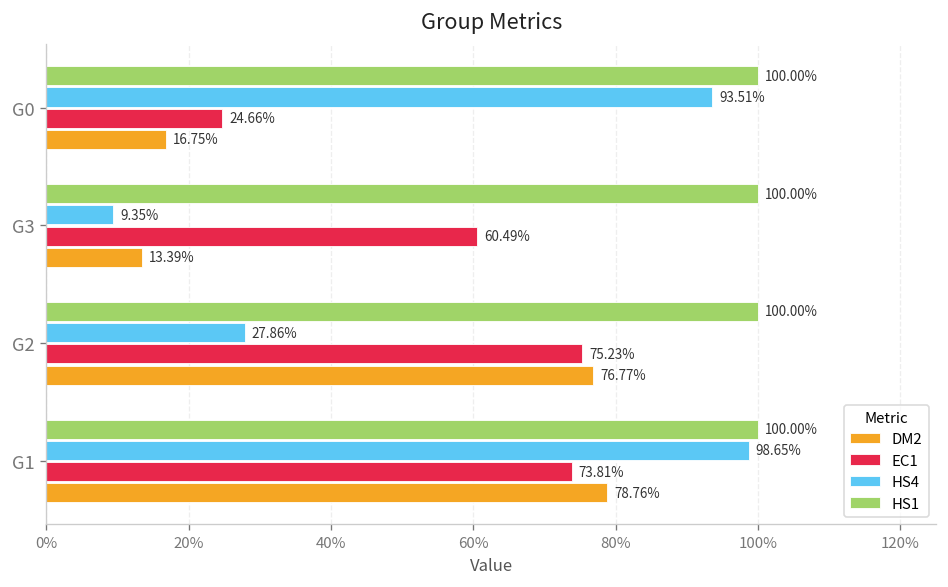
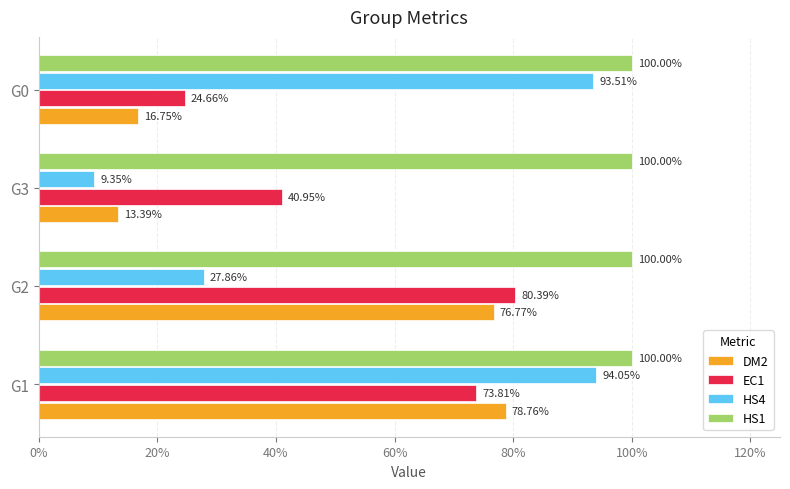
  {
    "DM2": {
      "G0": "16.75%",
      "G3": "13.39%",
      "G2": "76.77%",
      "G1": "78.76%"
    },
    "EC1": {
      "G0": "24.66%",
-     "G3": "60.49%",
-     "G2": "75.23%",
+     "G3": "40.95%",
+     "G2": "80.39%",
      "G1": "73.81%"
    },
    "HS4": {
      "G0": "93.51%",
      "G3": "9.35%",
      "G2": "27.86%",
-     "G1": "98.65%"
+     "G1": "94.05%"
    },
    "HS1": {
      "G0": "100.00%",
      "G3": "100.00%",
      "G2": "100.00%",
      "G1": "100.00%"
    }
  }
